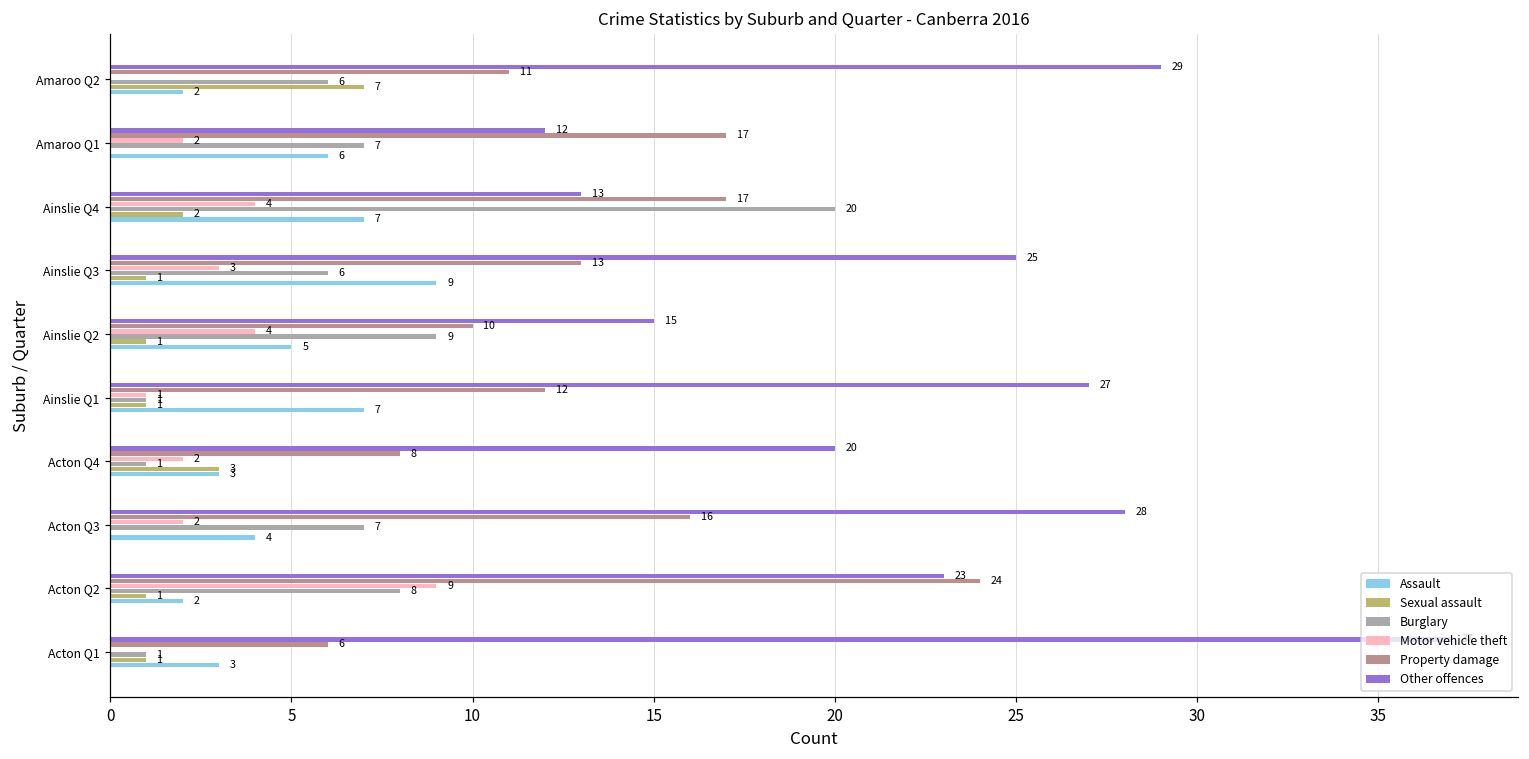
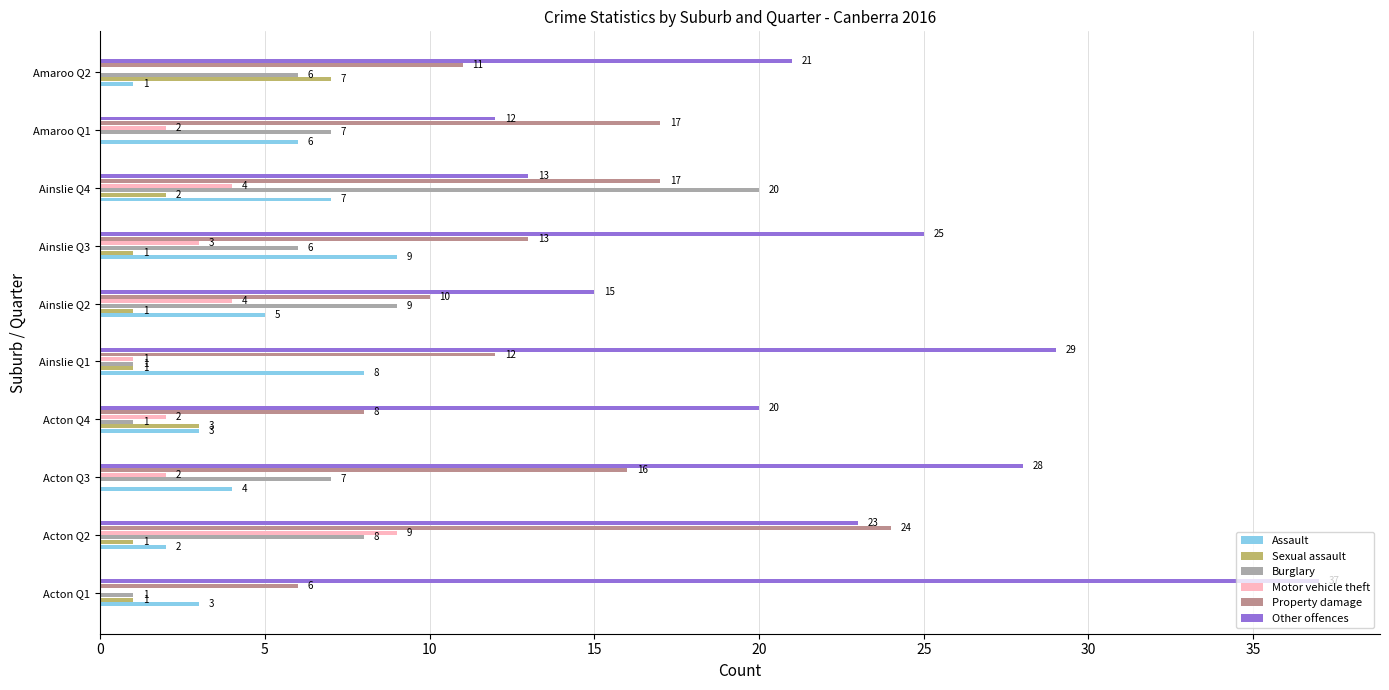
  {
    "Assault": {
-     "Amaroo Q2": 2,
+     "Amaroo Q2": 1,
      "Amaroo Q1": 6,
      "Ainslie Q4": 7,
      "Ainslie Q3": 9,
      "Ainslie Q2": 5,
-     "Ainslie Q1": 7,
+     "Ainslie Q1": 8,
      "Acton Q3": 4,
      "Acton Q2": 2,
      "Acton Q1": 3
    },
    "Motor vehicle theft": {
      "Amaroo Q1": 2,
      "Ainslie Q4": 4,
      "Ainslie Q3": 3,
      "Ainslie Q2": 4,
      "Acton Q4": 2,
      "Acton Q3": 2,
      "Acton Q2": 9
    },
    "Other offences": {
-     "Amaroo Q2": 29,
+     "Amaroo Q2": 21,
      "Amaroo Q1": 12,
      "Ainslie Q4": 13,
      "Ainslie Q3": 25,
      "Ainslie Q2": 15,
-     "Ainslie Q1": 27,
+     "Ainslie Q1": 29,
      "Acton Q4": 20,
      "Acton Q3": 28,
      "Acton Q2": 23
    }
  }
